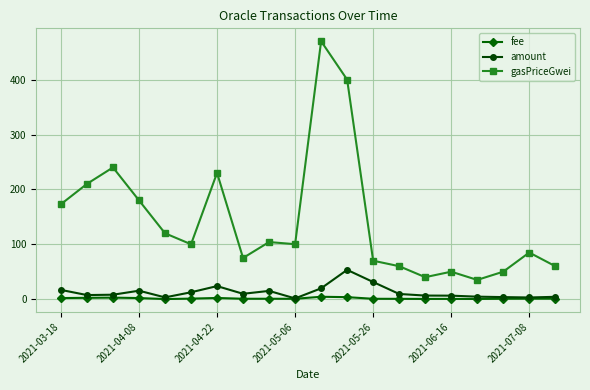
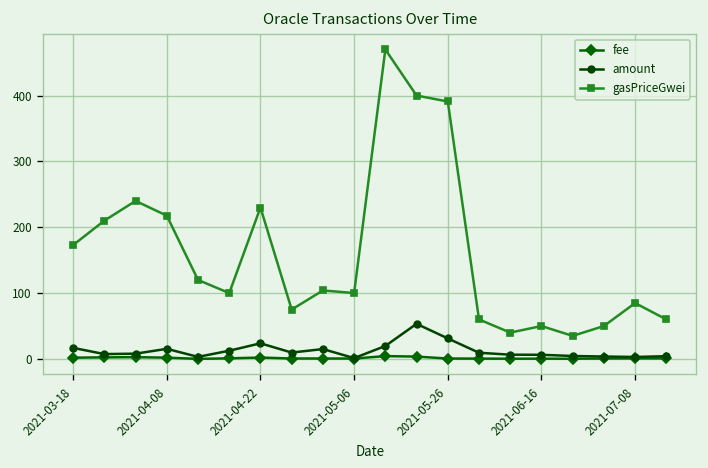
  {
    "gasPriceGwei": {
      "2021-03-18": 170,
-     "2021-04-08": 180,
+     "2021-04-08": 220,
      "2021-04-22": 230,
      "2021-05-06": 100,
-     "2021-05-26": 70,
+     "2021-05-26": 390,
      "2021-06-16": 50,
      "2021-07-08": 80
    }
  }
